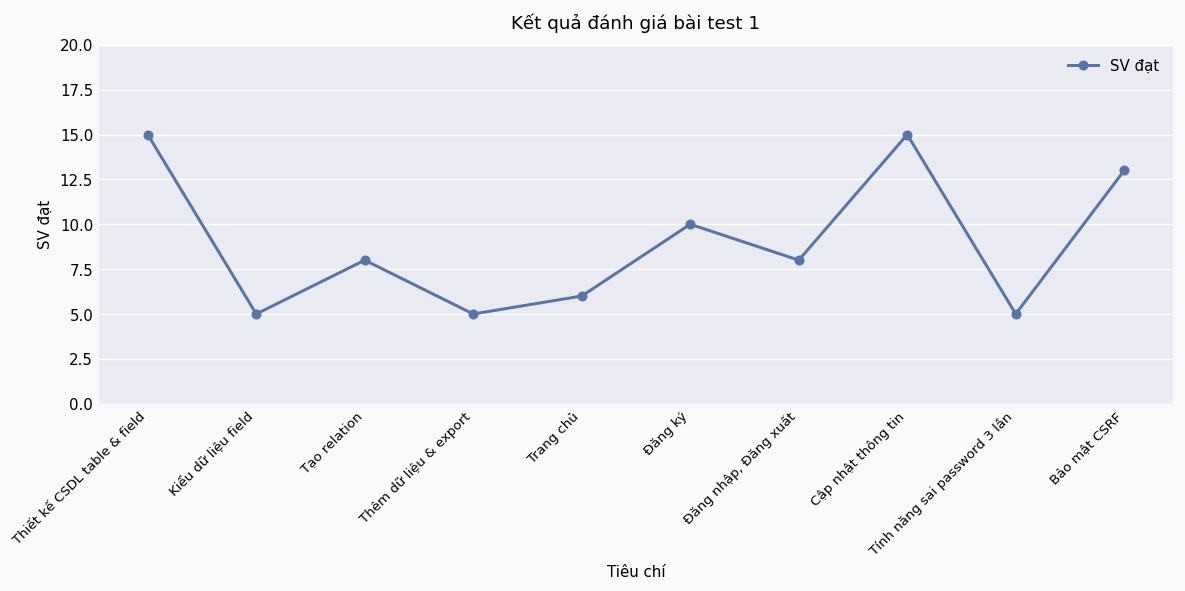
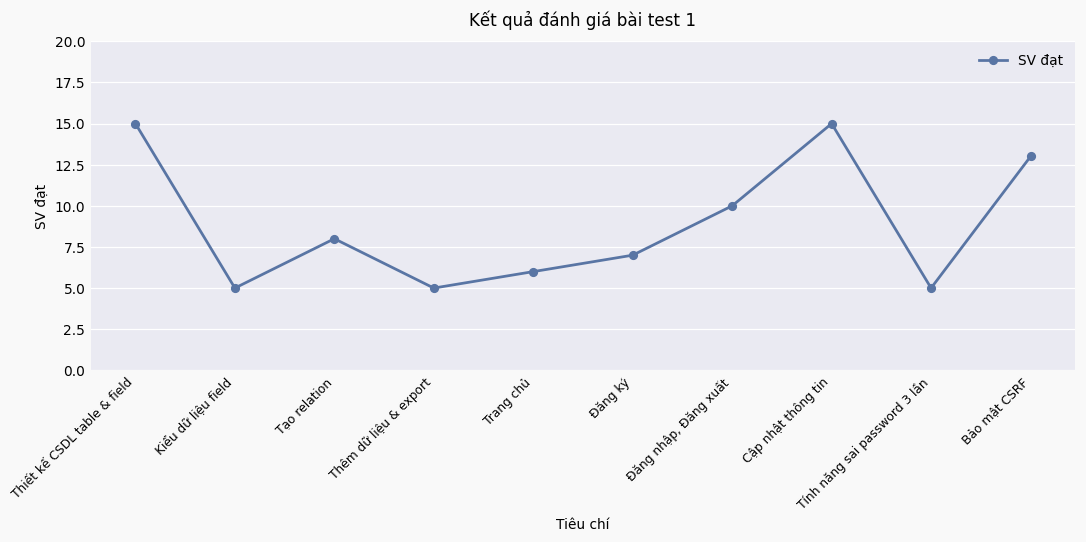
  {
    "Thiết kế CSDL table & field": 15,
    "Kiểu dữ liệu field": 5,
    "Tạo relation": 8,
    "Thêm dữ liệu & export": 5,
    "Trang chủ": 6,
-   "Đăng ký": 10,
-   "Đăng nhập, Đăng xuất": 8,
+   "Đăng ký": 7,
+   "Đăng nhập, Đăng xuất": 10,
    "Cập nhật thông tin": 15,
    "Tính năng sai password 3 lần": 5,
    "Bảo mật CSRF": 13
  }
